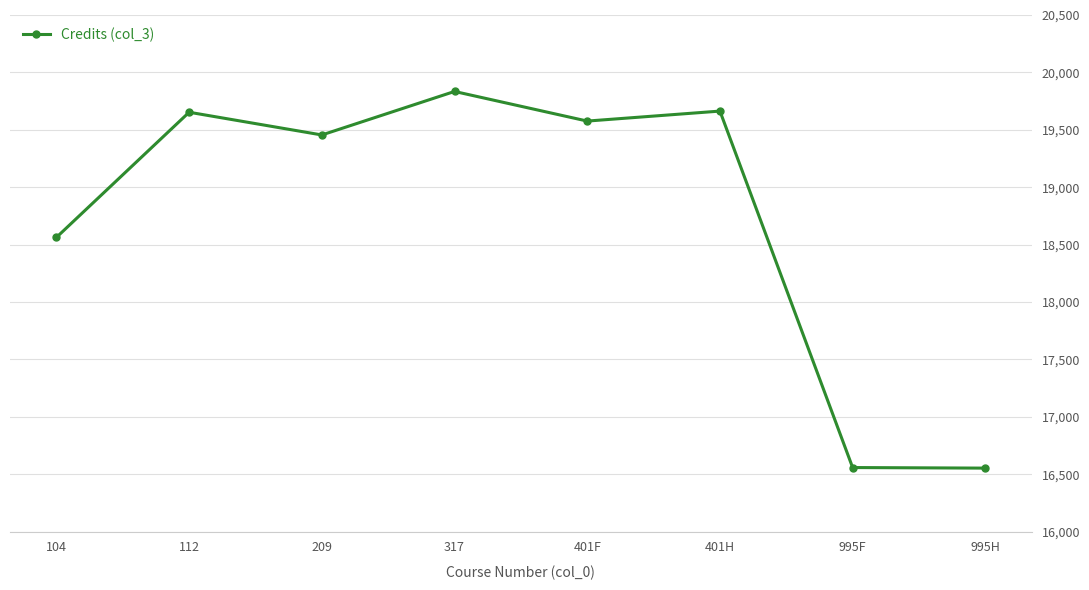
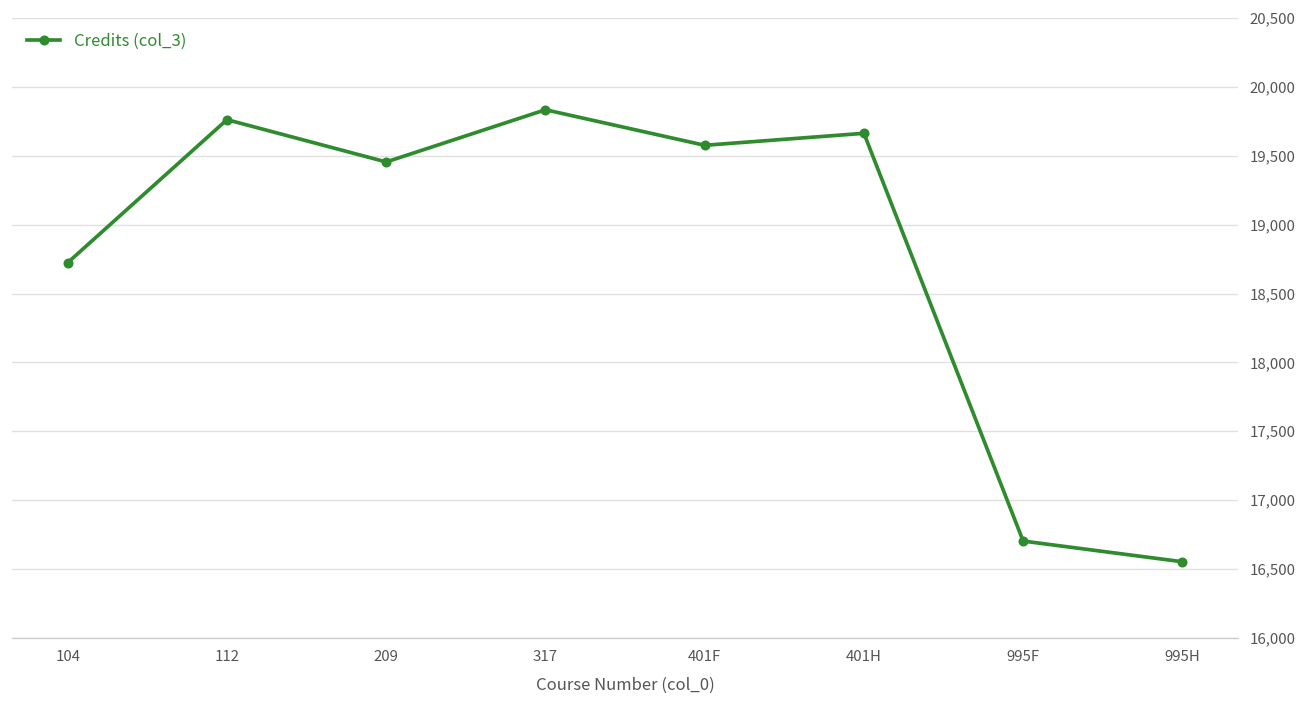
  {
-   "104": "18,560",
-   "112": "19,650",
+   "104": "18,720",
+   "112": "19,760",
    "209": "19,460",
    "317": "19,830",
    "401F": "19,580",
    "401H": "19,660",
-   "995F": "16,560",
+   "995F": "16,700",
    "995H": "16,550"
  }
